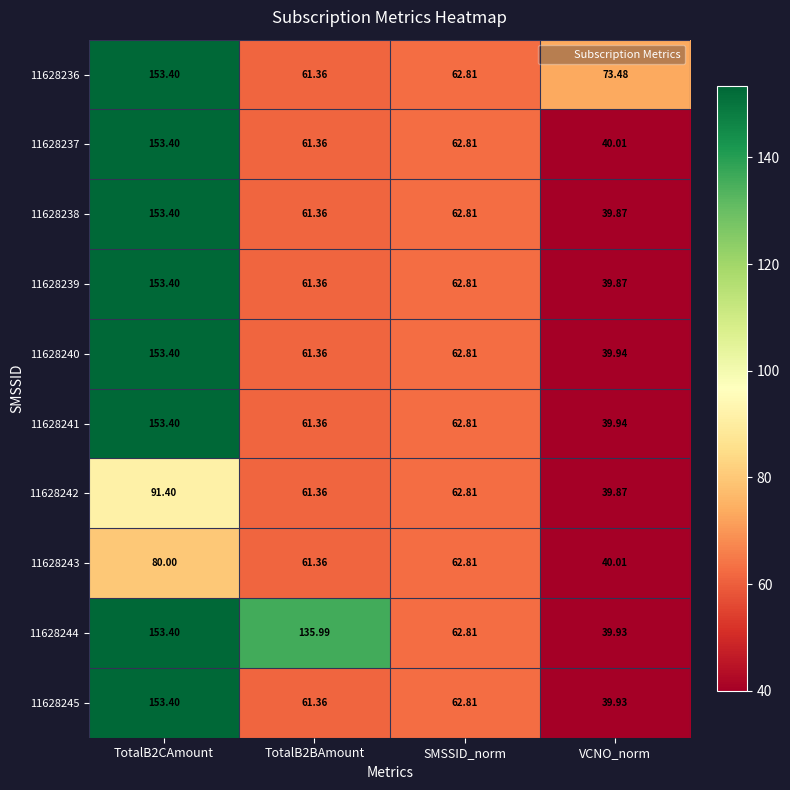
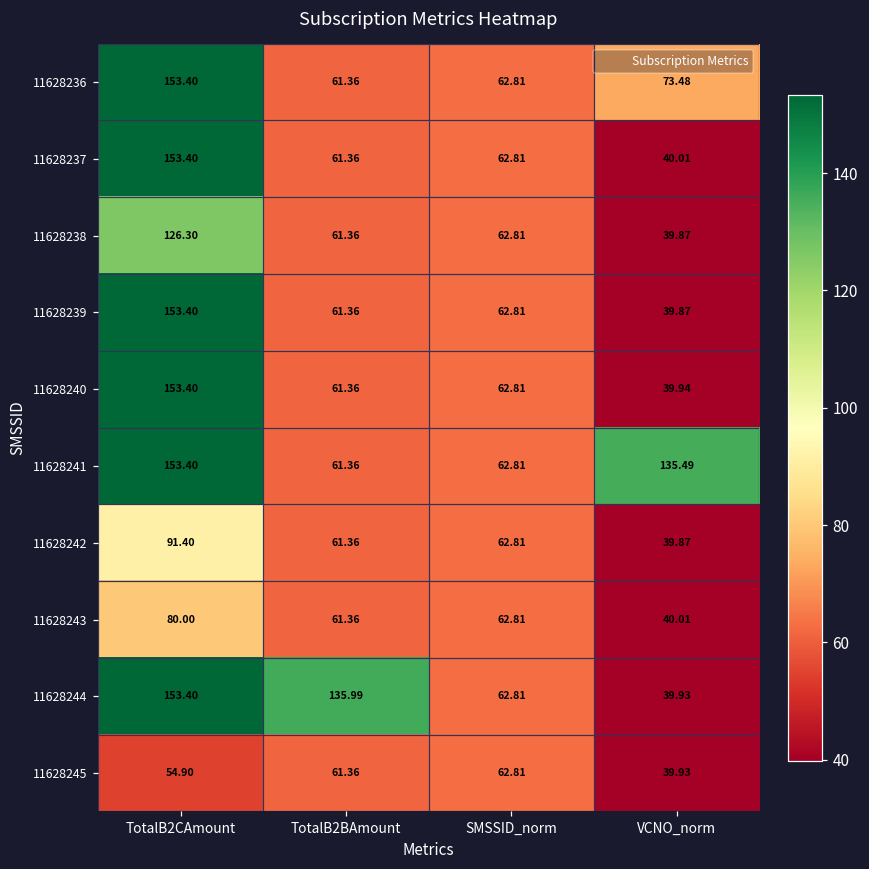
  {
    "11628236": {
      "TotalB2CAmount": 153.40,
      "TotalB2BAmount": 61.36,
      "SMSSID_norm": 62.81,
      "VCNO_norm": 73.48
    },
    "11628237": {
      "TotalB2CAmount": 153.40,
      "TotalB2BAmount": 61.36,
      "SMSSID_norm": 62.81,
      "VCNO_norm": 40.01
    },
    "11628238": {
-     "TotalB2CAmount": 153.40,
+     "TotalB2CAmount": 126.30,
      "TotalB2BAmount": 61.36,
      "SMSSID_norm": 62.81,
      "VCNO_norm": 39.87
    },
    "11628239": {
      "TotalB2CAmount": 153.40,
      "TotalB2BAmount": 61.36,
      "SMSSID_norm": 62.81,
      "VCNO_norm": 39.87
    },
    "11628240": {
      "TotalB2CAmount": 153.40,
      "TotalB2BAmount": 61.36,
      "SMSSID_norm": 62.81,
      "VCNO_norm": 39.94
    },
    "11628241": {
      "TotalB2CAmount": 153.40,
      "TotalB2BAmount": 61.36,
      "SMSSID_norm": 62.81,
-     "VCNO_norm": 39.94
+     "VCNO_norm": 135.49
    },
    "11628242": {
      "TotalB2CAmount": 91.40,
      "TotalB2BAmount": 61.36,
      "SMSSID_norm": 62.81,
      "VCNO_norm": 39.87
    },
    "11628243": {
      "TotalB2CAmount": 80.00,
      "TotalB2BAmount": 61.36,
      "SMSSID_norm": 62.81,
      "VCNO_norm": 40.01
    },
    "11628244": {
      "TotalB2CAmount": 153.40,
      "TotalB2BAmount": 135.99,
      "SMSSID_norm": 62.81,
      "VCNO_norm": 39.93
    },
    "11628245": {
-     "TotalB2CAmount": 153.40,
+     "TotalB2CAmount": 54.90,
      "TotalB2BAmount": 61.36,
      "SMSSID_norm": 62.81,
      "VCNO_norm": 39.93
    }
  }
